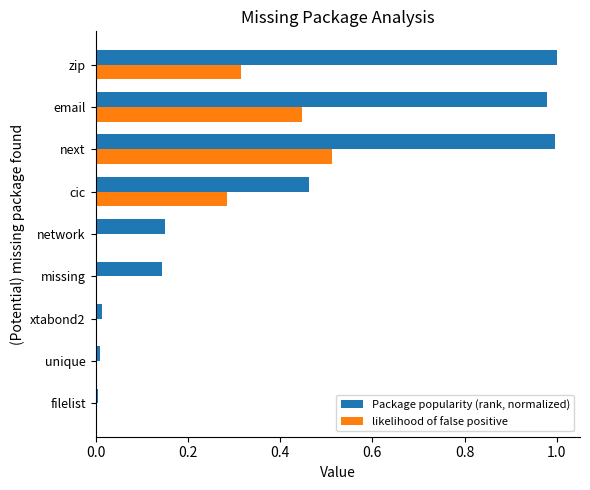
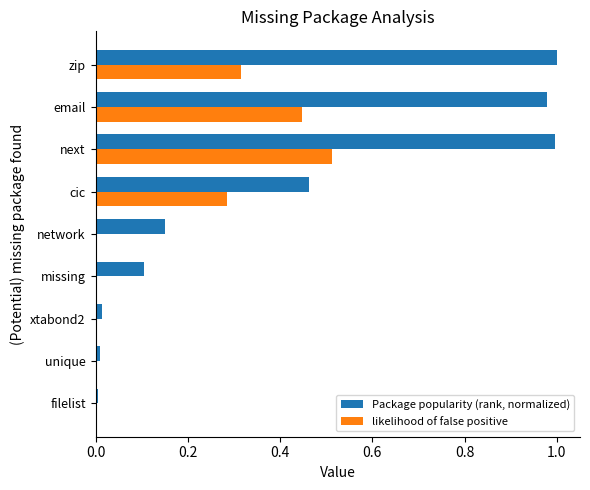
  {
    "Package popularity (rank, normalized)": {
      "zip": 1.00,
      "email": 0.98,
      "next": 1.00,
      "cic": 0.46,
      "network": 0.15,
-     "missing": 0.14,
+     "missing": 0.10,
      "xtabond2": 0.02,
      "unique": 0.01
    },
    "likelihood of false positive": {
      "zip": 0.32,
      "email": 0.45,
      "next": 0.51,
      "cic": 0.29,
      "network": 0.00,
      "missing": 0.00,
      "xtabond2": 0.00,
      "unique": 0.00,
      "filelist": 0.00
    }
  }
